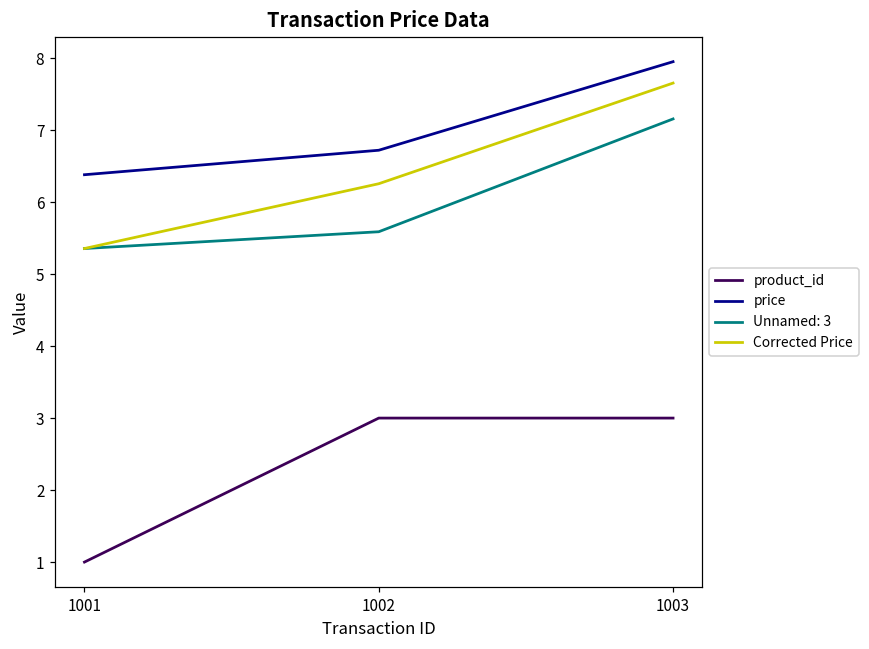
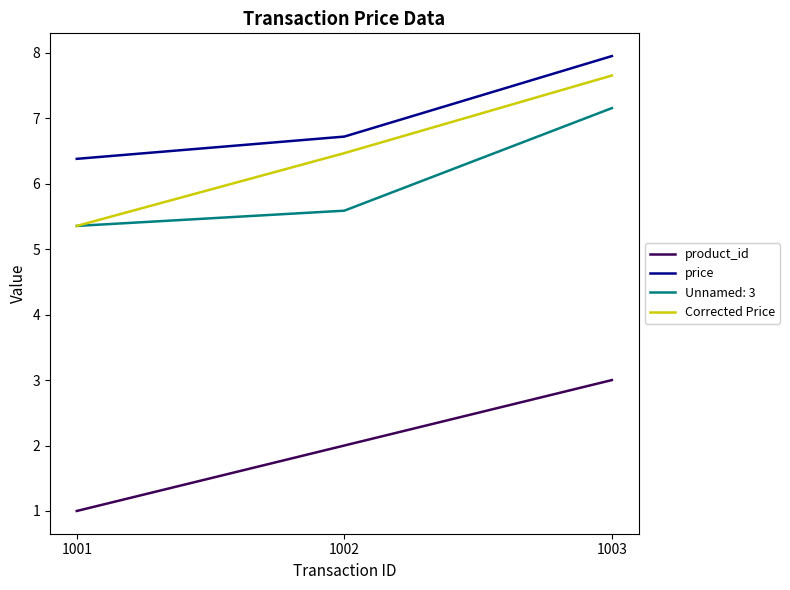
  {
    "product_id": {
      "1001": 1,
-     "1002": 3,
+     "1002": 2,
      "1003": 3
    },
    "price": {
      "1001": 6.4,
      "1002": 6.7,
      "1003": 8.0
    },
    "Unnamed: 3": {
      "1002": 5.6,
      "1003": 7.2
    },
    "Corrected Price": {
-     "1002": 6.3,
+     "1002": 6.5,
      "1003": 7.7
    }
  }
